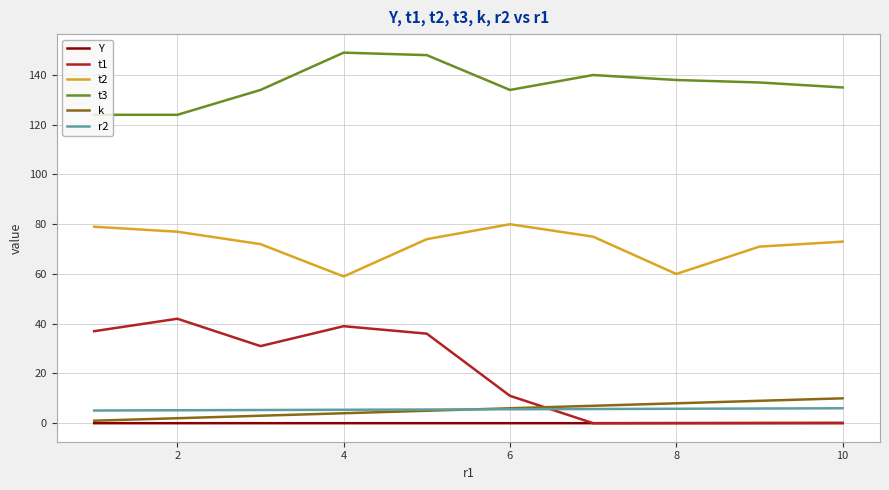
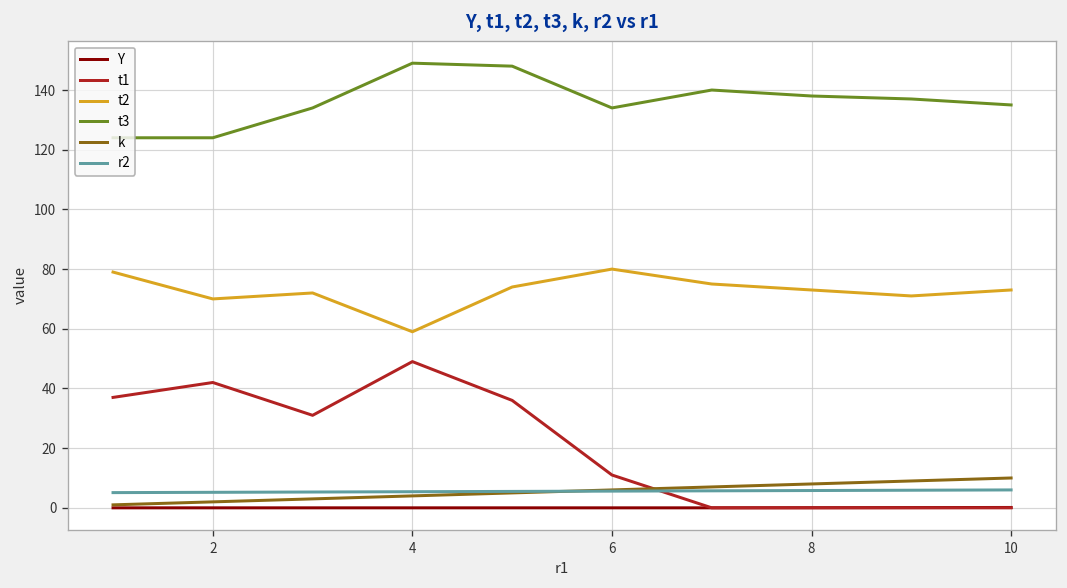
  {
    "Y": {
      "2": 0,
      "4": 0,
      "6": 0
    },
    "t1": {
      "2": 42,
-     "4": 39,
+     "4": 49,
      "6": 11
    },
    "t2": {
-     "2": 77,
+     "2": 70,
      "4": 59,
      "6": 80,
-     "8": 60,
+     "8": 73,
      "10": 73
    },
    "r2": {
      "2": 5,
      "4": 5,
      "8": 6,
      "10": 6
    }
  }
